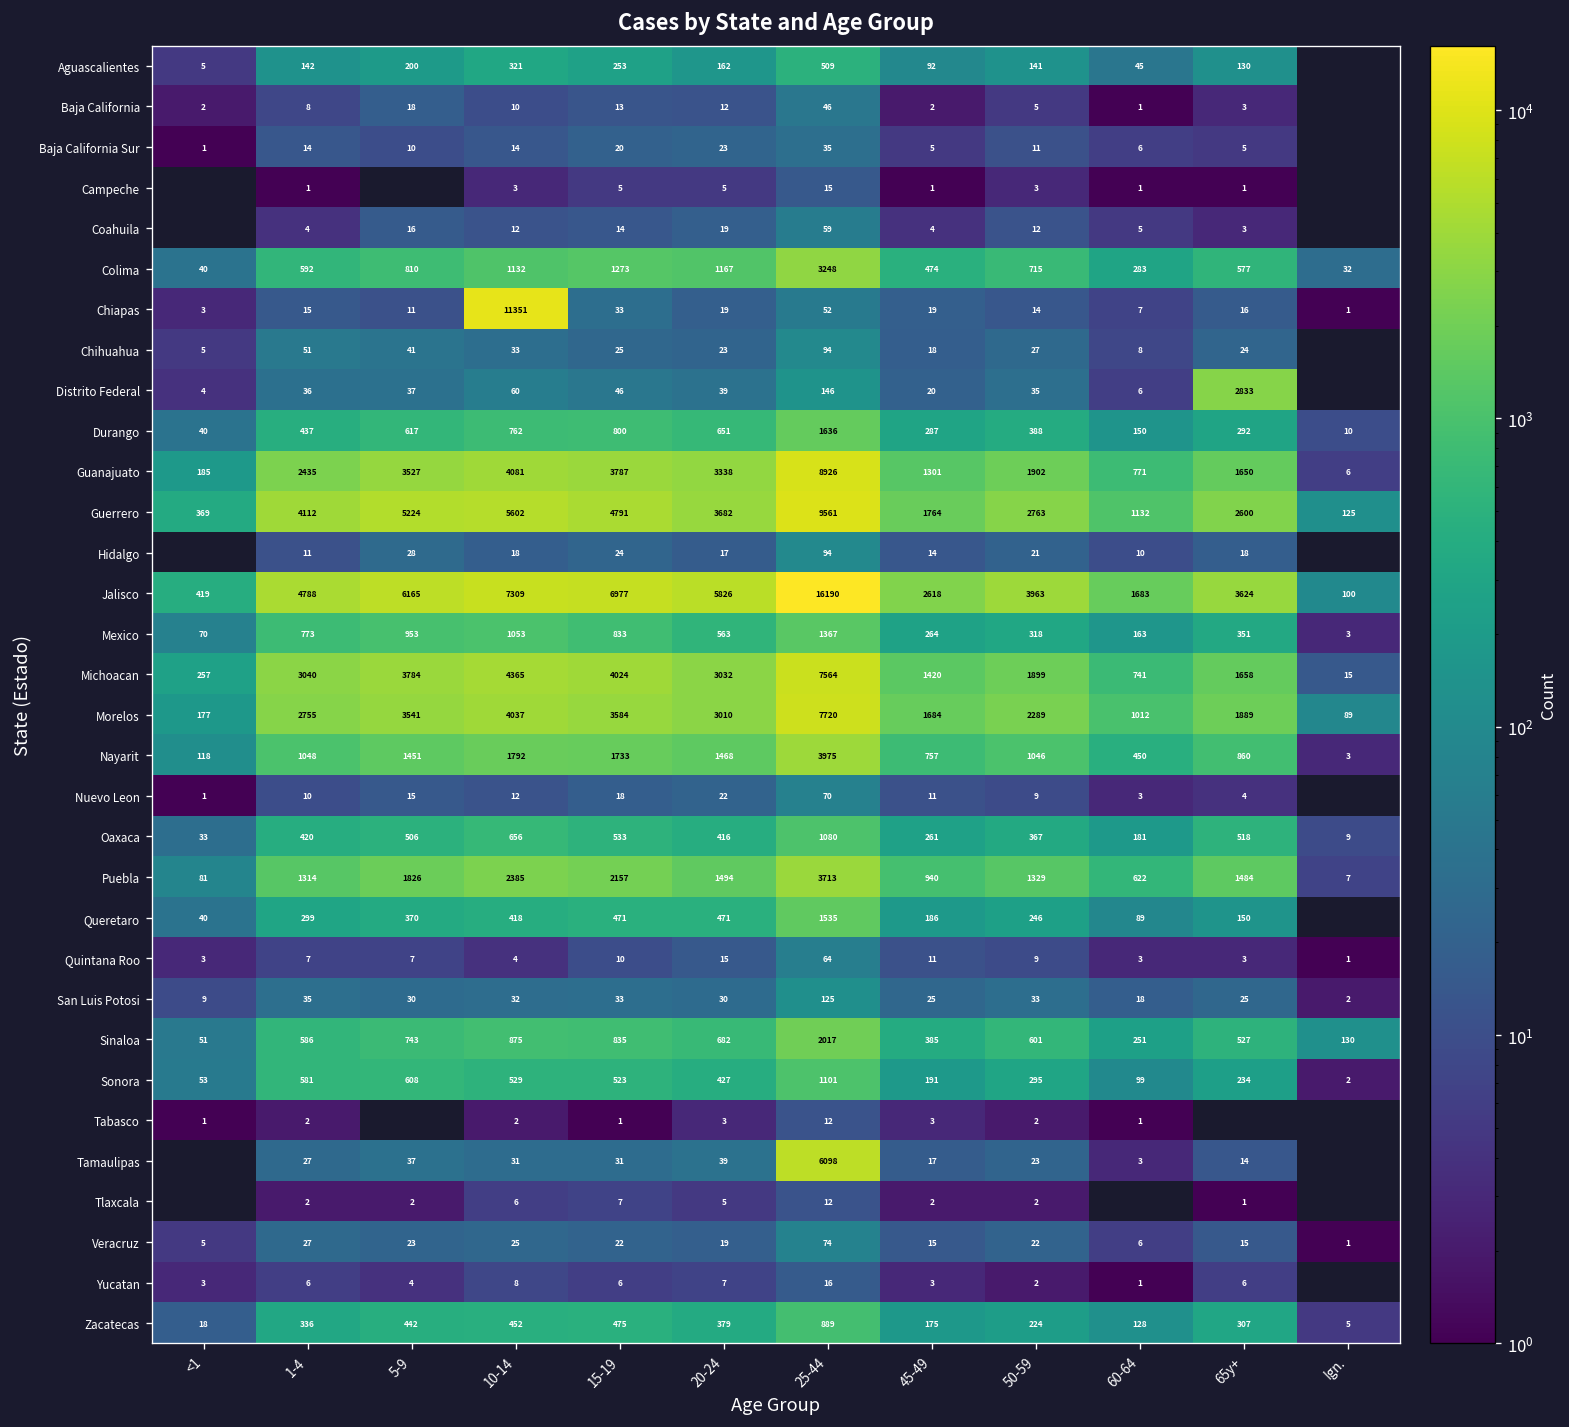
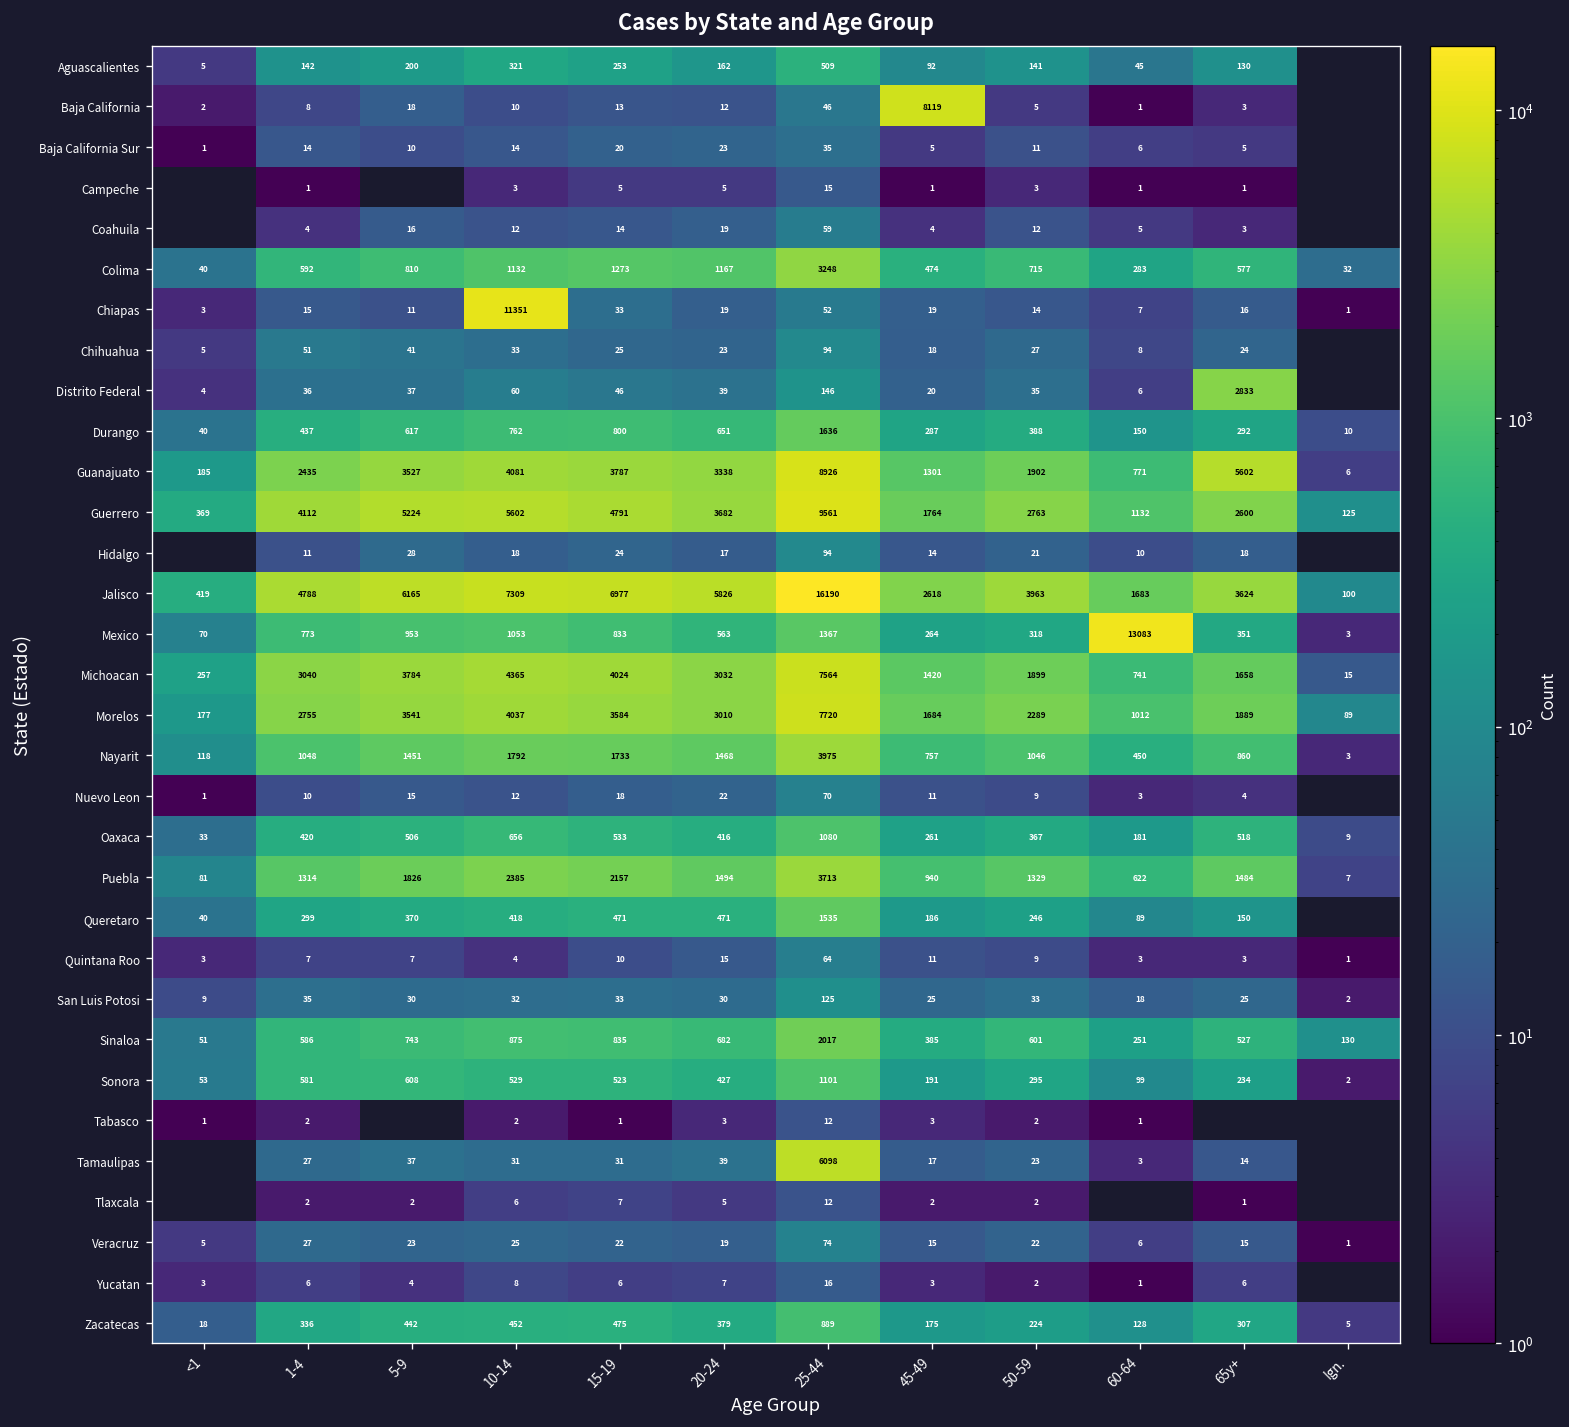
  {
    "Baja California": {
      "<1": 2,
      "1-4": 8,
      "5-9": 18,
      "10-14": 10,
      "15-19": 13,
      "20-24": 12,
      "25-44": 46,
-     "45-49": 2,
+     "45-49": 8119,
      "50-59": 5,
      "60-64": 1,
      "65y+": 3
    },
    "Guanajuato": {
      "<1": 185,
      "1-4": 2435,
      "5-9": 3527,
      "10-14": 4081,
      "15-19": 3787,
      "20-24": 3338,
      "25-44": 8926,
      "45-49": 1301,
      "50-59": 1902,
      "60-64": 771,
-     "65y+": 1650,
+     "65y+": 5602,
      "Ign.": 6
    },
    "Mexico": {
      "<1": 70,
      "1-4": 773,
      "5-9": 953,
      "10-14": 1053,
      "15-19": 833,
      "20-24": 563,
      "25-44": 1367,
      "45-49": 264,
      "50-59": 318,
-     "60-64": 163,
+     "60-64": 13083,
      "65y+": 351,
      "Ign.": 3
    }
  }
